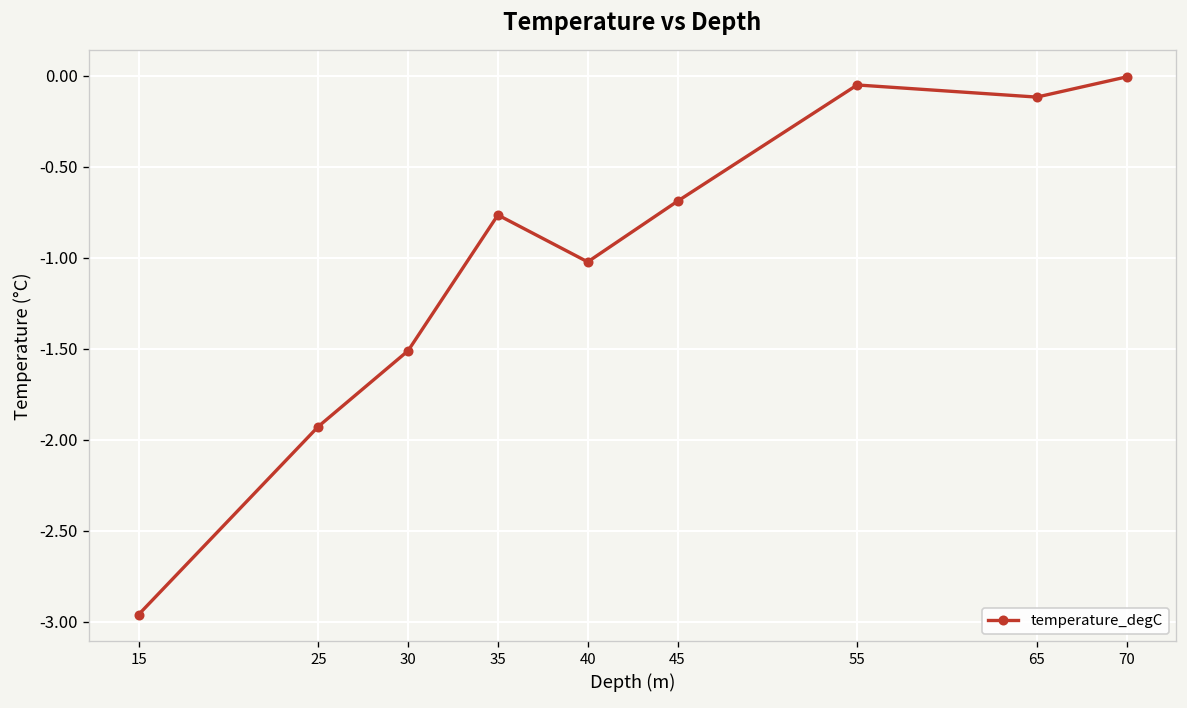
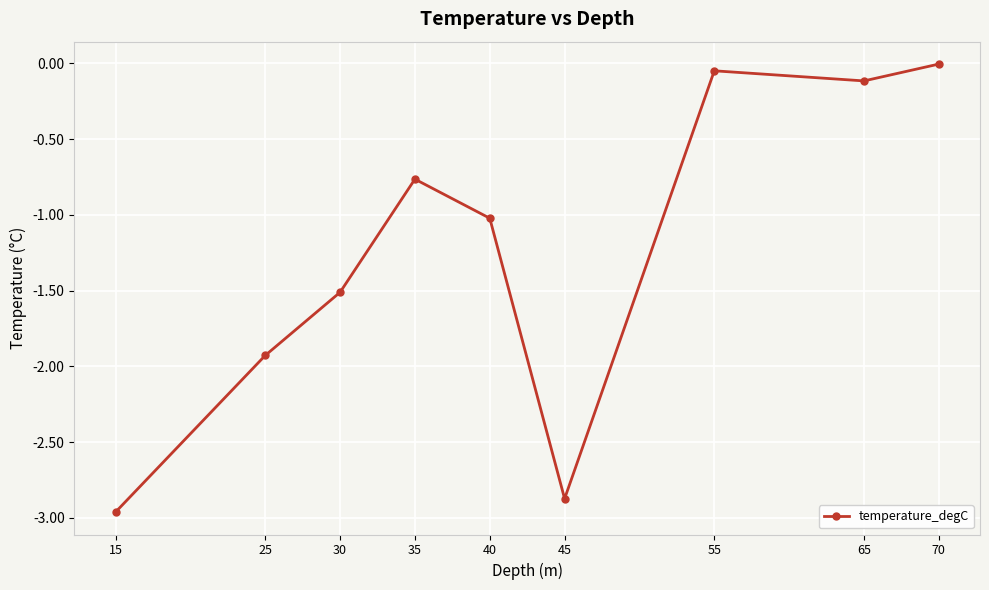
  {
    "15": -2.96,
    "25": -1.93,
    "30": -1.51,
    "35": -0.76,
    "40": -1.02,
-   "45": -0.69,
+   "45": -2.87,
    "55": -0.05,
    "65": -0.12,
    "70": -0.01
  }
